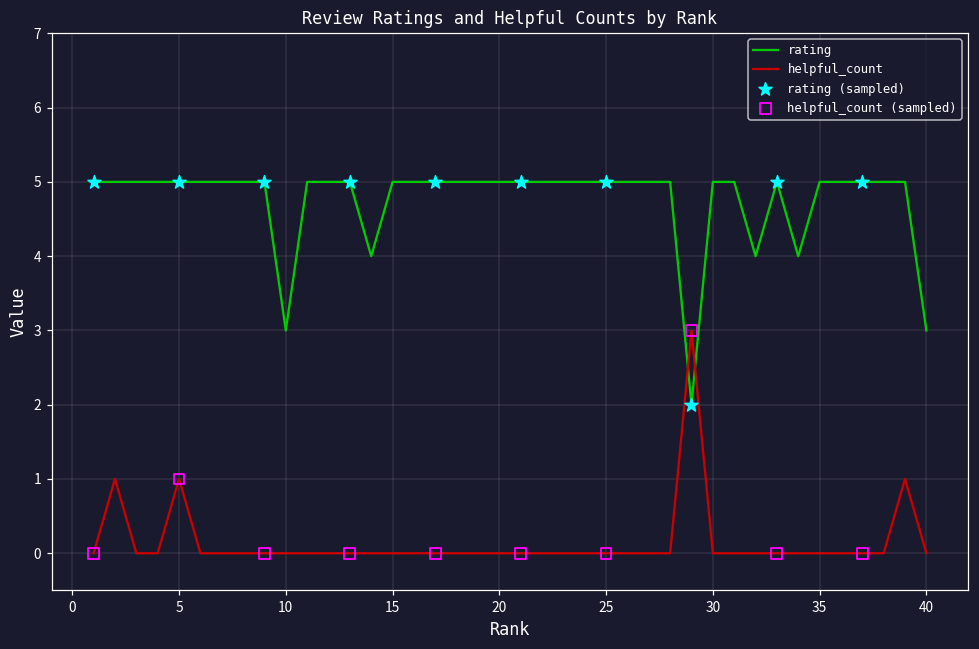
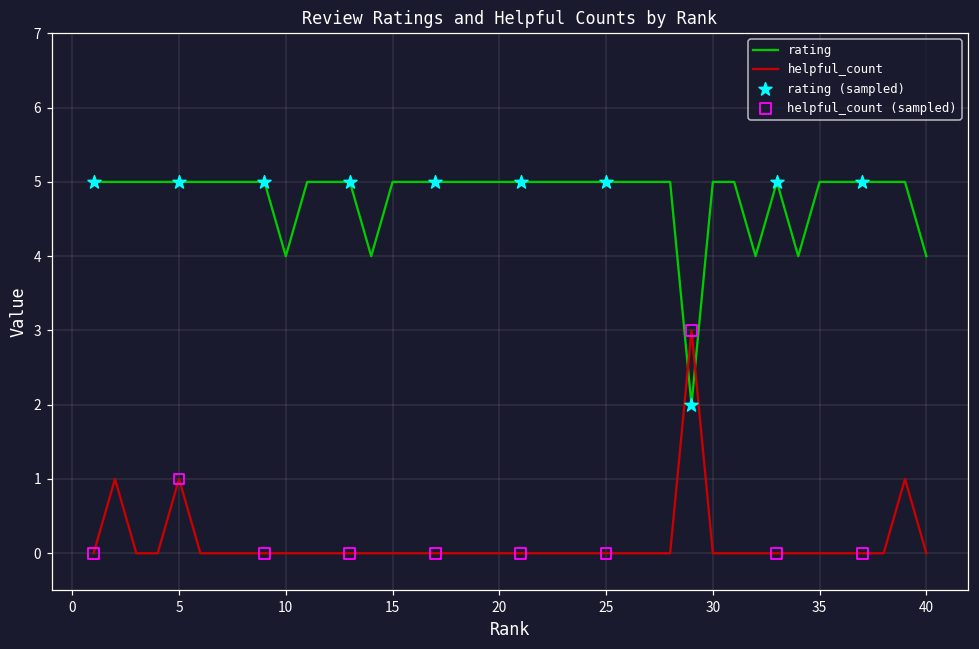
  {
    "rating": {
-     "10": 3,
+     "10": 4,
      "15": 5,
      "20": 5,
      "30": 5,
      "35": 5,
-     "40": 3
+     "40": 4
    },
    "helpful_count": {
      "10": 0,
      "15": 0,
      "20": 0,
      "30": 0,
      "35": 0,
      "40": 0
    }
  }
